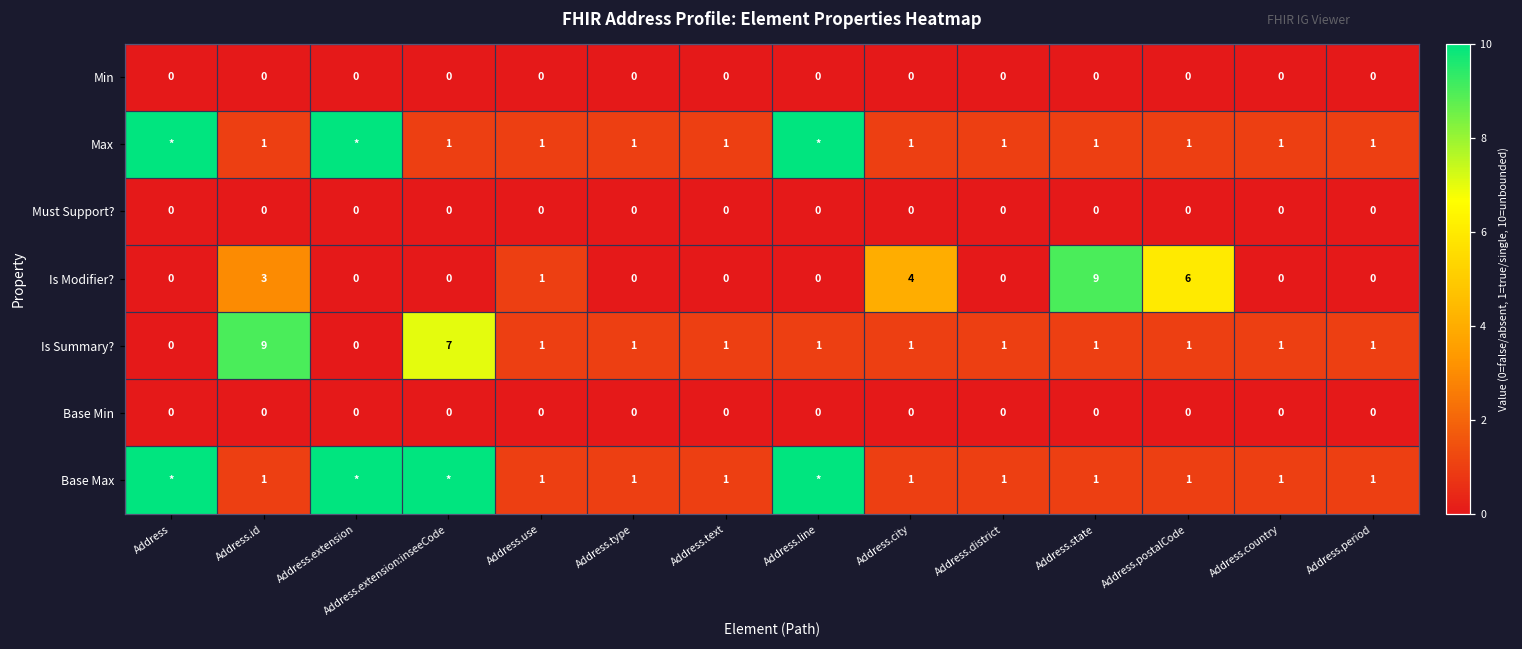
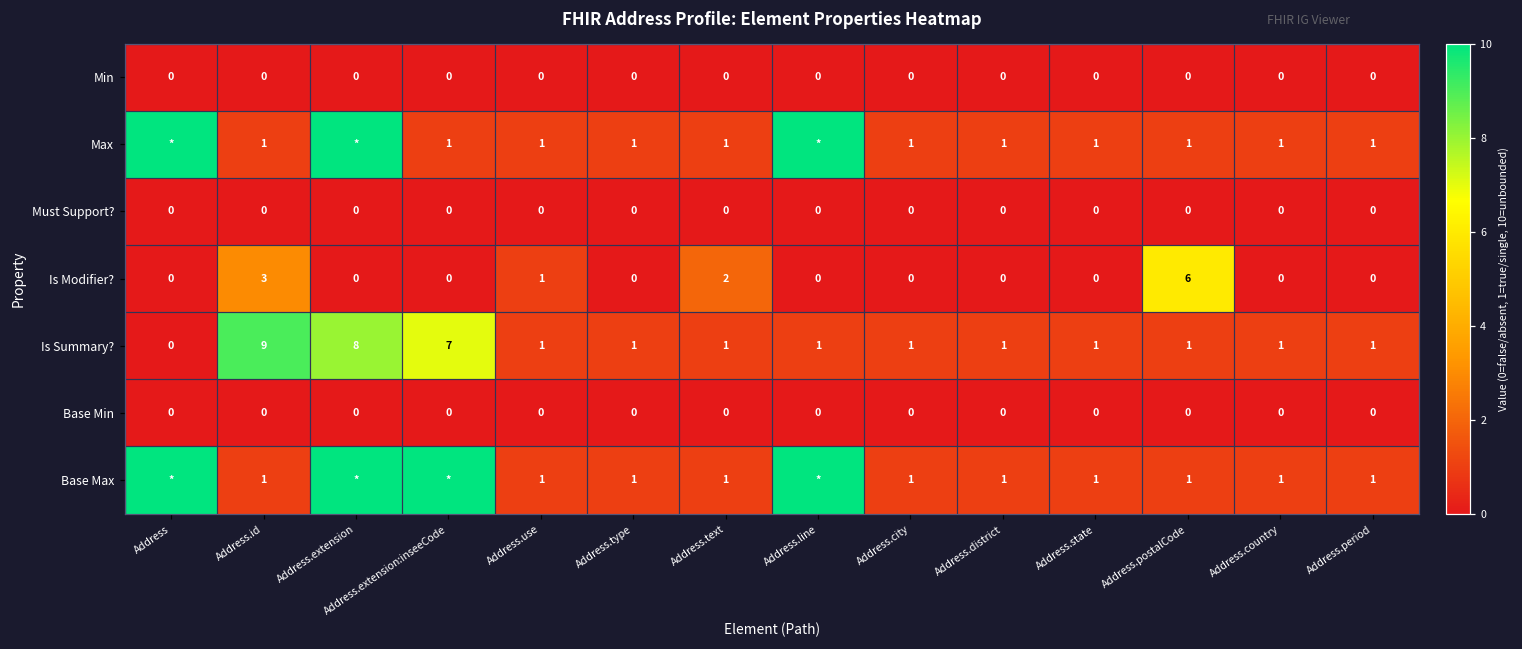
  {
    "Min": {
      "Address": 0,
      "Address.id": 0,
      "Address.extension": 0,
      "Address.extension:inseeCode": 0,
      "Address.use": 0,
      "Address.type": 0,
      "Address.text": 0,
      "Address.line": 0,
      "Address.city": 0,
      "Address.district": 0,
      "Address.state": 0,
      "Address.postalCode": 0,
      "Address.country": 0,
      "Address.period": 0
    },
    "Max": {
      "Address.id": 1,
      "Address.extension:inseeCode": 1,
      "Address.use": 1,
      "Address.type": 1,
      "Address.text": 1,
      "Address.city": 1,
      "Address.district": 1,
      "Address.state": 1,
      "Address.postalCode": 1,
      "Address.country": 1,
      "Address.period": 1
    },
    "Must Support?": {
      "Address": 0,
      "Address.id": 0,
      "Address.extension": 0,
      "Address.extension:inseeCode": 0,
      "Address.use": 0,
      "Address.type": 0,
      "Address.text": 0,
      "Address.line": 0,
      "Address.city": 0,
      "Address.district": 0,
      "Address.state": 0,
      "Address.postalCode": 0,
      "Address.country": 0,
      "Address.period": 0
    },
    "Is Modifier?": {
      "Address": 0,
      "Address.id": 3,
      "Address.extension": 0,
      "Address.extension:inseeCode": 0,
      "Address.use": 1,
      "Address.type": 0,
-     "Address.text": 0,
+     "Address.text": 2,
      "Address.line": 0,
-     "Address.city": 4,
+     "Address.city": 0,
      "Address.district": 0,
-     "Address.state": 9,
+     "Address.state": 0,
      "Address.postalCode": 6,
      "Address.country": 0,
      "Address.period": 0
    },
    "Is Summary?": {
      "Address": 0,
      "Address.id": 9,
-     "Address.extension": 0,
+     "Address.extension": 8,
      "Address.extension:inseeCode": 7,
      "Address.use": 1,
      "Address.type": 1,
      "Address.text": 1,
      "Address.line": 1,
      "Address.city": 1,
      "Address.district": 1,
      "Address.state": 1,
      "Address.postalCode": 1,
      "Address.country": 1,
      "Address.period": 1
    },
    "Base Min": {
      "Address": 0,
      "Address.id": 0,
      "Address.extension": 0,
      "Address.extension:inseeCode": 0,
      "Address.use": 0,
      "Address.type": 0,
      "Address.text": 0,
      "Address.line": 0,
      "Address.city": 0,
      "Address.district": 0,
      "Address.state": 0,
      "Address.postalCode": 0,
      "Address.country": 0,
      "Address.period": 0
    },
    "Base Max": {
      "Address.id": 1,
      "Address.use": 1,
      "Address.type": 1,
      "Address.text": 1,
      "Address.city": 1,
      "Address.district": 1,
      "Address.state": 1,
      "Address.postalCode": 1,
      "Address.country": 1,
      "Address.period": 1
    }
  }
